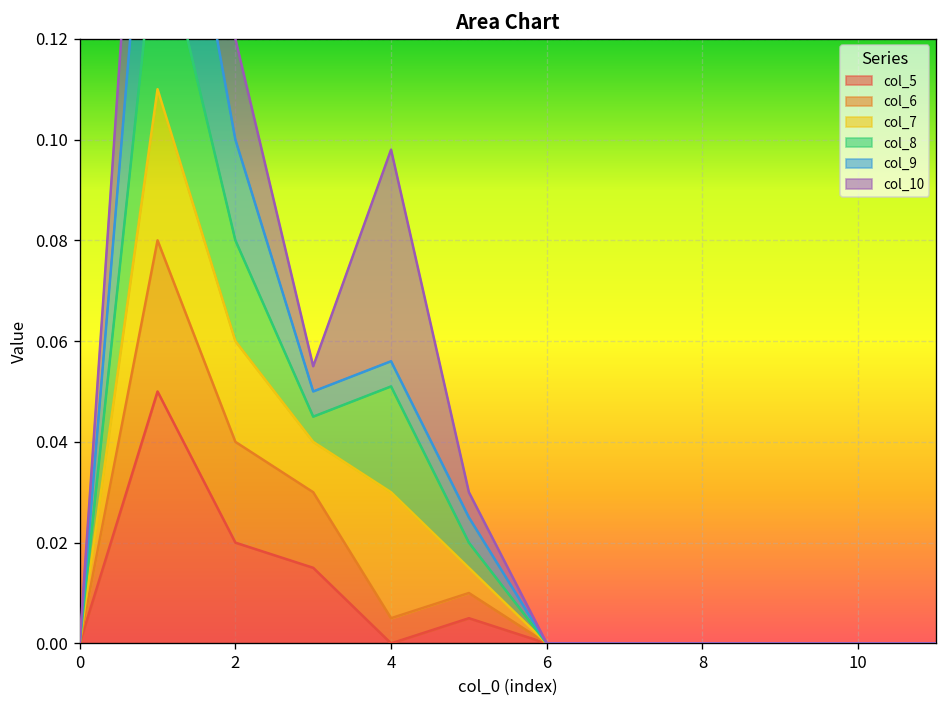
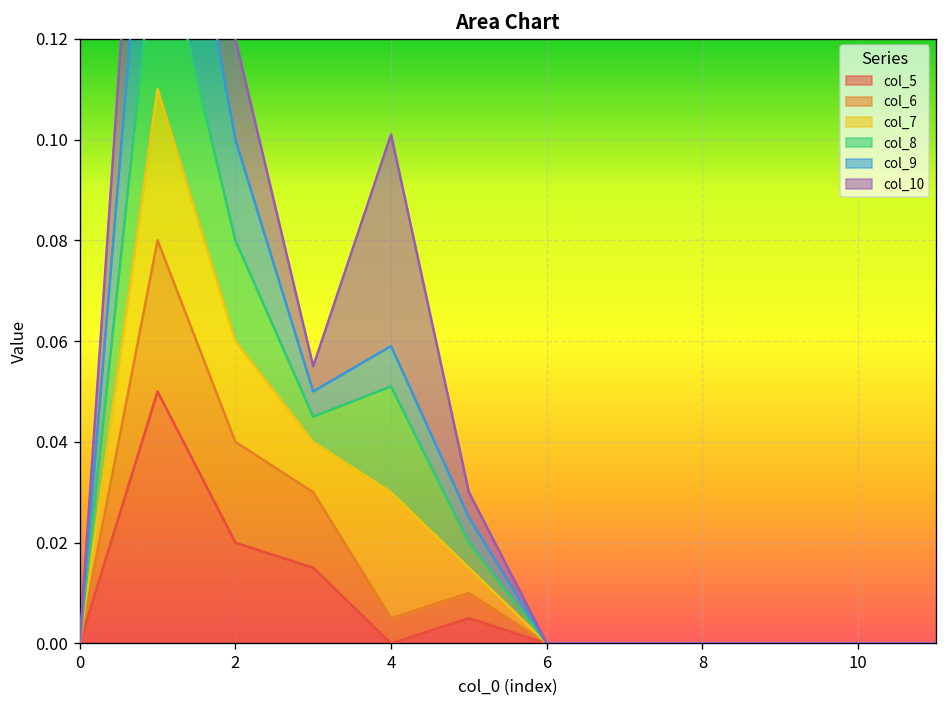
  {
    "col_7": {
      "2": 0.020,
      "4": 0.025
    },
    "col_8": {
      "2": 0.020,
      "4": 0.021
    },
    "col_9": {
      "2": 0.020,
-     "4": 0.005
+     "4": 0.008
    },
    "col_10": {
      "2": 0.020,
      "4": 0.042
    }
  }
